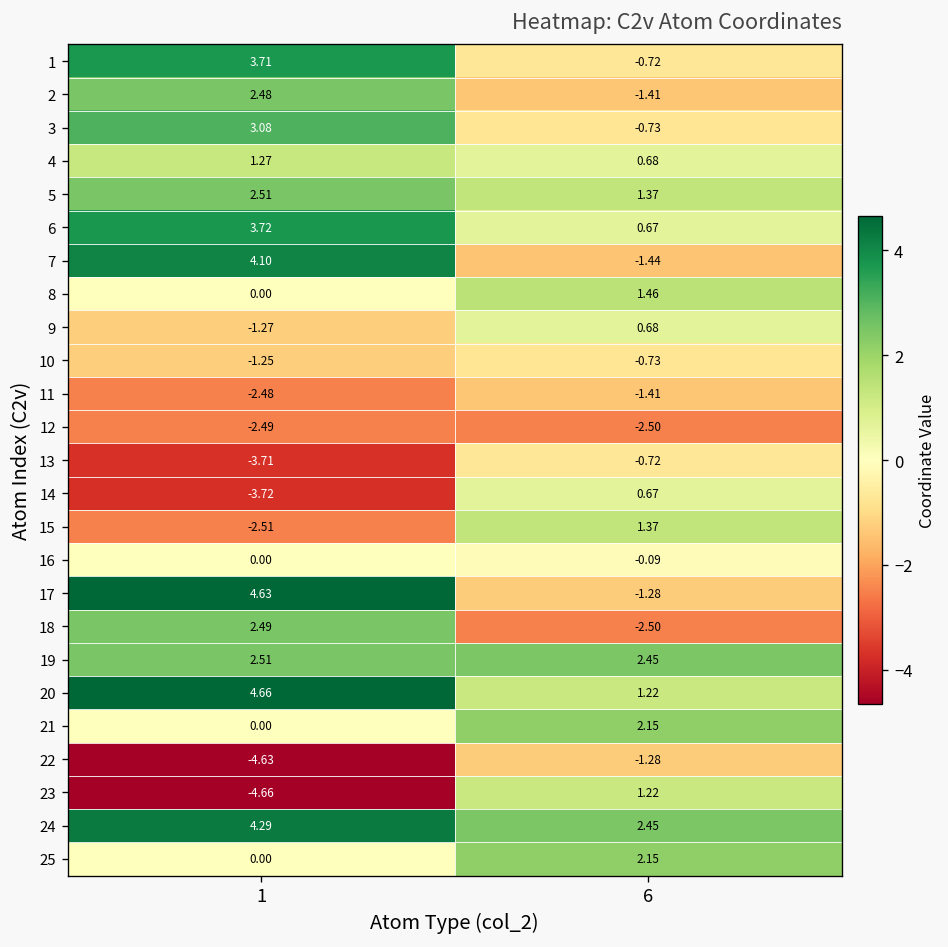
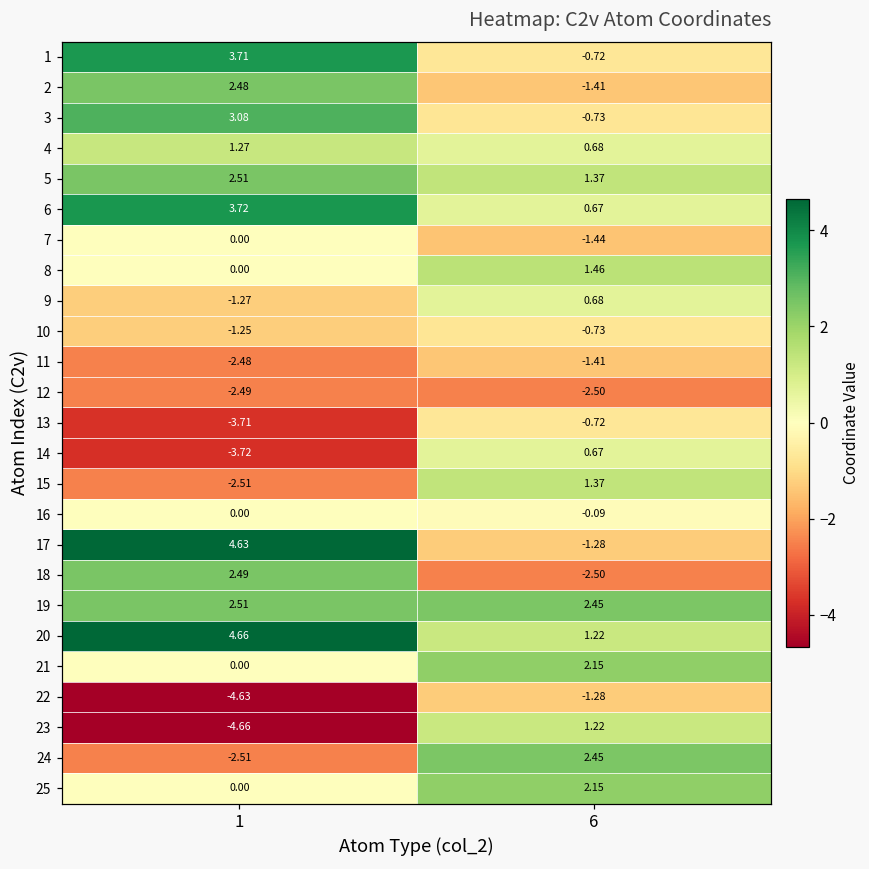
  {
    "1": {
      "1": 3.71,
      "6": -0.72
    },
    "2": {
      "1": 2.48,
      "6": -1.41
    },
    "3": {
      "1": 3.08,
      "6": -0.73
    },
    "4": {
      "1": 1.27,
      "6": 0.68
    },
    "5": {
      "1": 2.51,
      "6": 1.37
    },
    "6": {
      "1": 3.72,
      "6": 0.67
    },
    "7": {
-     "1": 4.10,
+     "1": 0.00,
      "6": -1.44
    },
    "8": {
      "1": 0.00,
      "6": 1.46
    },
    "9": {
      "1": -1.27,
      "6": 0.68
    },
    "10": {
      "1": -1.25,
      "6": -0.73
    },
    "11": {
      "1": -2.48,
      "6": -1.41
    },
    "12": {
      "1": -2.49,
      "6": -2.50
    },
    "13": {
      "1": -3.71,
      "6": -0.72
    },
    "14": {
      "1": -3.72,
      "6": 0.67
    },
    "15": {
      "1": -2.51,
      "6": 1.37
    },
    "16": {
      "1": 0.00,
      "6": -0.09
    },
    "17": {
      "1": 4.63,
      "6": -1.28
    },
    "18": {
      "1": 2.49,
      "6": -2.50
    },
    "19": {
      "1": 2.51,
      "6": 2.45
    },
    "20": {
      "1": 4.66,
      "6": 1.22
    },
    "21": {
      "1": 0.00,
      "6": 2.15
    },
    "22": {
      "1": -4.63,
      "6": -1.28
    },
    "23": {
      "1": -4.66,
      "6": 1.22
    },
    "24": {
-     "1": 4.29,
+     "1": -2.51,
      "6": 2.45
    },
    "25": {
      "1": 0.00,
      "6": 2.15
    }
  }
